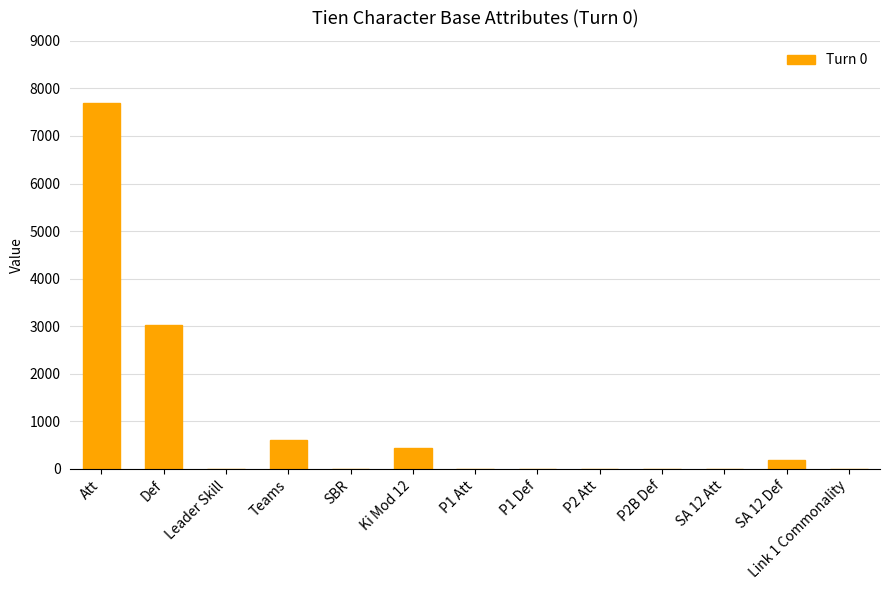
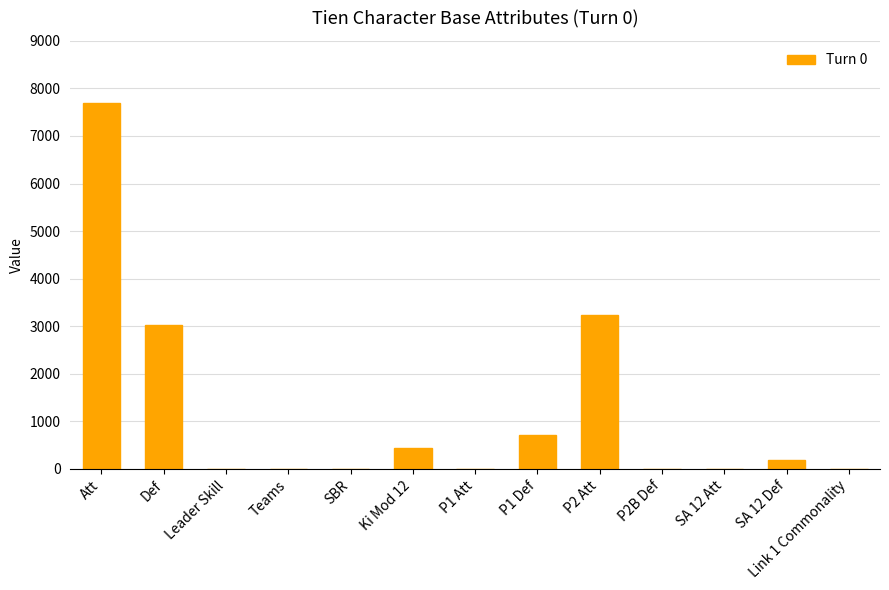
  {
    "Att": 7700,
    "Def": 3000,
    "Leader Skill": 0,
-   "Teams": 600,
+   "Teams": 0,
    "Ki Mod 12": 400,
-   "P1 Def": 0,
-   "P2 Att": 0,
+   "P1 Def": 700,
+   "P2 Att": 3200,
    "SA 12 Def": 200
  }
